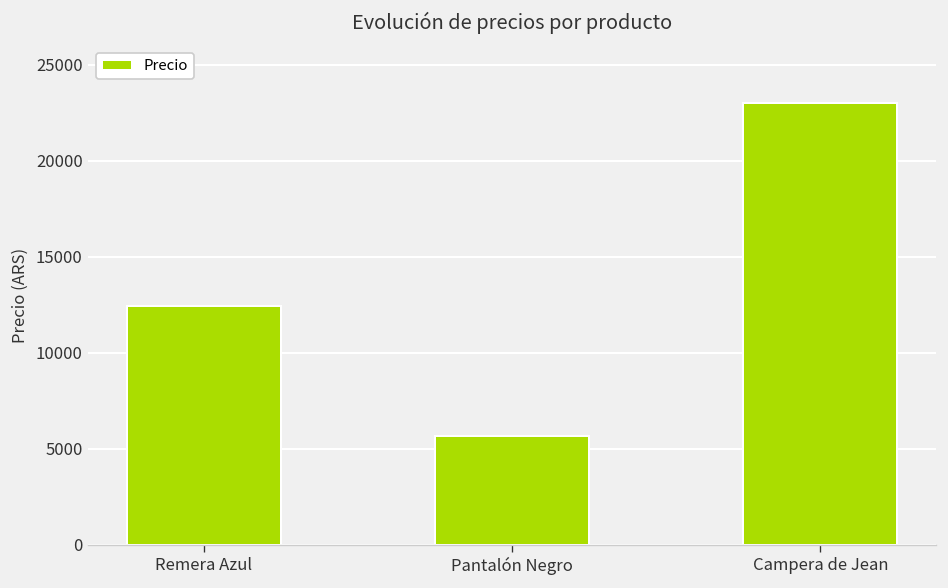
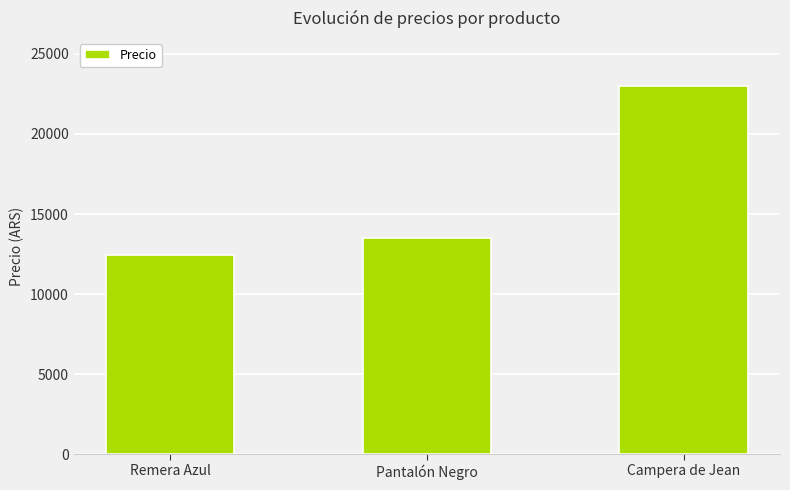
  {
    "Remera Azul": 12400,
-   "Pantalón Negro": 5600,
+   "Pantalón Negro": 13500,
    "Campera de Jean": 23000
  }
